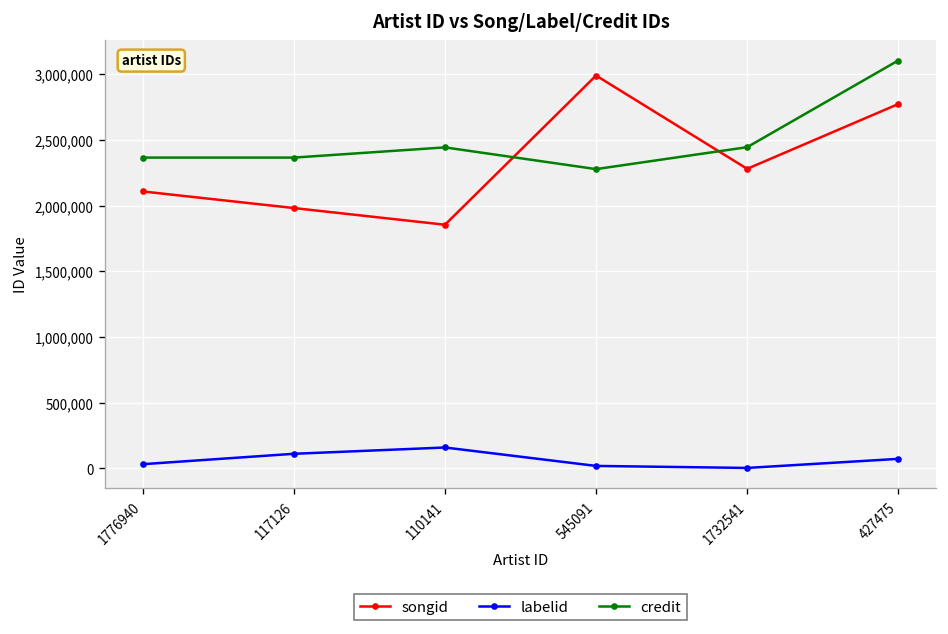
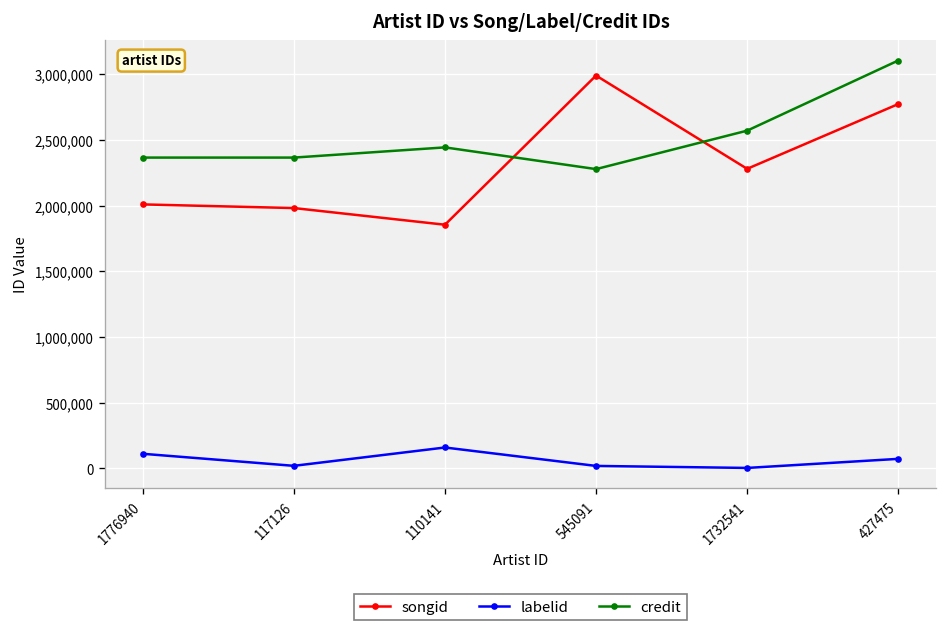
  {
    "songid": {
-     "1776940": "2,110,000",
+     "1776940": "2,010,000",
      "117126": "1,980,000",
      "110141": "1,850,000",
      "545091": "2,990,000",
      "1732541": "2,280,000",
      "427475": "2,770,000"
    },
    "labelid": {
-     "1776940": "30,000",
-     "117126": "110,000",
+     "1776940": "110,000",
+     "117126": "20,000",
      "110141": "160,000",
      "545091": "20,000",
      "1732541": "0",
      "427475": "70,000"
    },
    "credit": {
      "1776940": "2,370,000",
      "117126": "2,370,000",
      "110141": "2,440,000",
      "545091": "2,280,000",
-     "1732541": "2,450,000",
+     "1732541": "2,570,000",
      "427475": "3,110,000"
    }
  }
